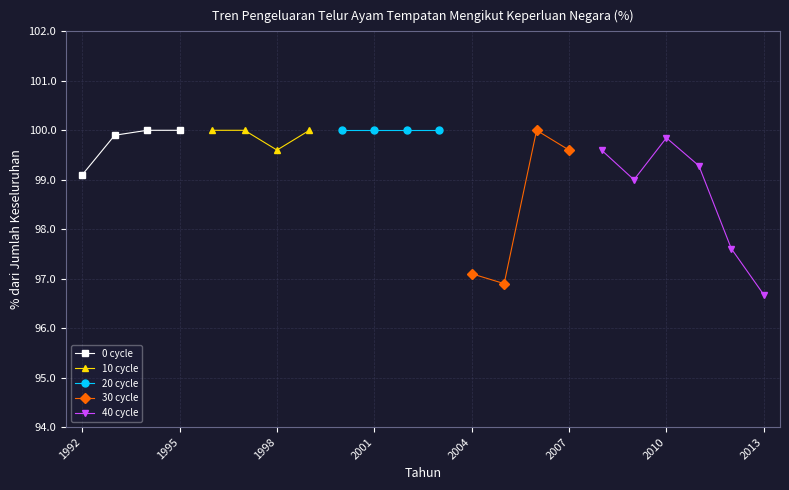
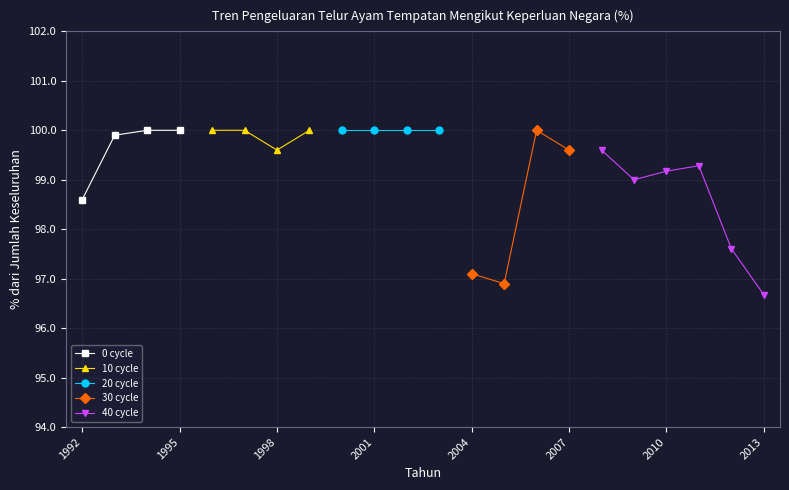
  {
    "0 cycle": {
-     "1992": 99.1,
+     "1992": 98.6,
      "1995": 100.0
    },
    "10 cycle": {
      "1998": 99.6
    },
    "20 cycle": {
      "2001": 100.0
    },
    "30 cycle": {
      "2004": 97.1,
      "2007": 99.6
    },
    "40 cycle": {
-     "2010": 99.8,
+     "2010": 99.2,
      "2013": 96.7
    }
  }
